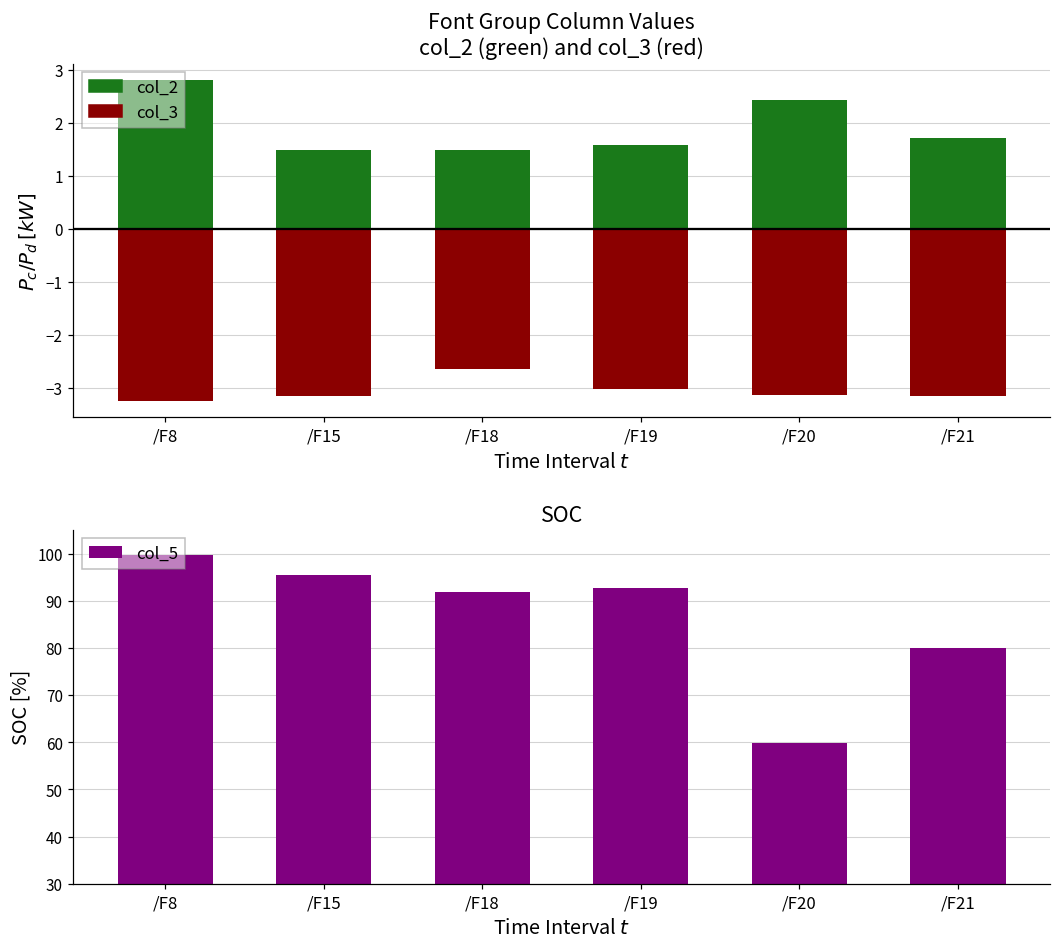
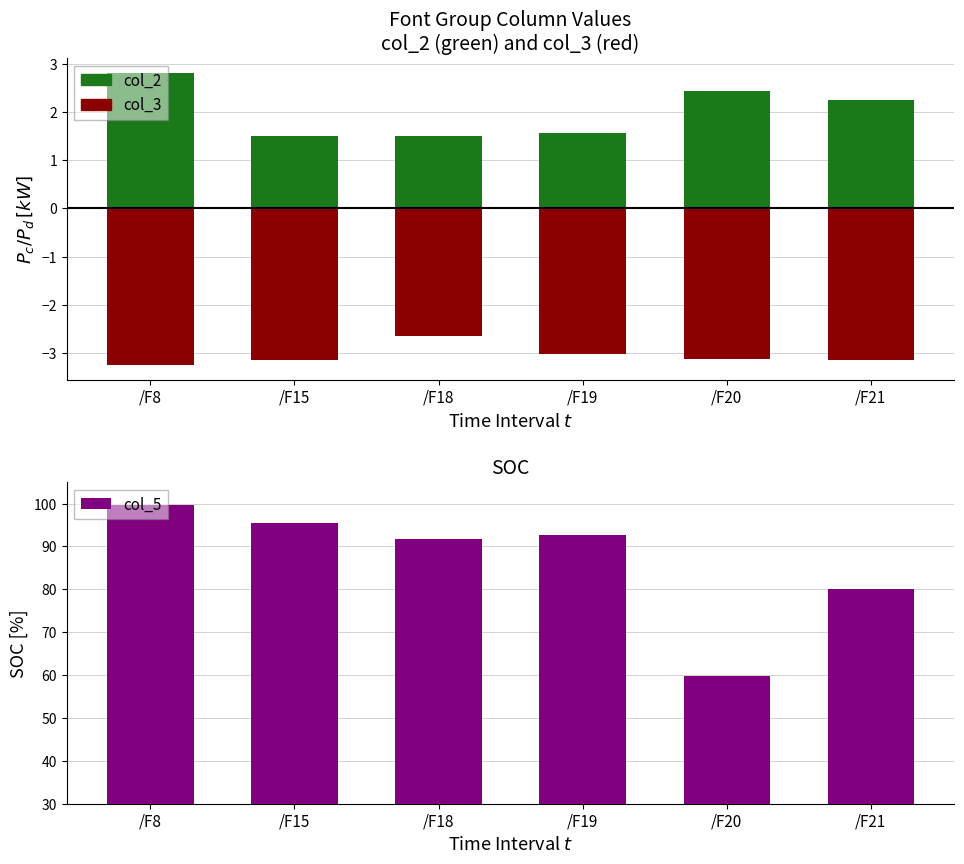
  {
    "Font Group Column Values col_2 (green) and col_3 (red)": {
      "col_2": {
        "/F15": 1.5,
        "/F18": 1.5,
        "/F19": 1.6,
        "/F20": 2.4,
-       "/F21": 1.7
+       "/F21": 2.2
      },
      "col_3": {
        "/F8": -3.3,
        "/F15": -3.1,
        "/F18": -2.6,
        "/F19": -3.0,
        "/F20": -3.1,
        "/F21": -3.1
      }
    },
    "SOC": {
      "/F15": 96,
      "/F18": 92,
      "/F19": 93,
      "/F20": 60,
      "/F21": 80
    }
  }
